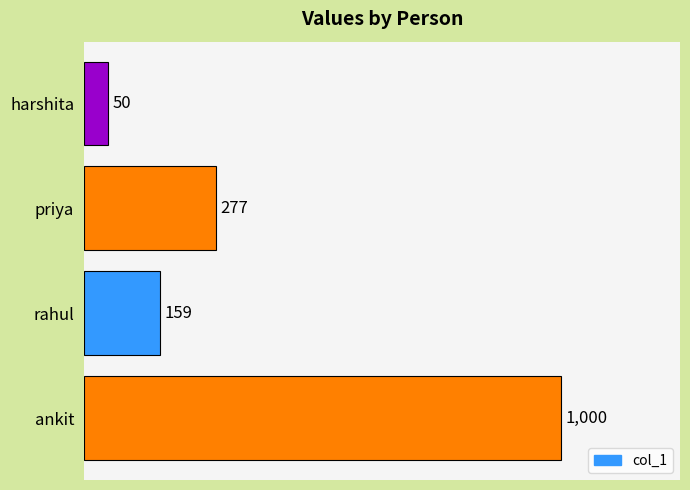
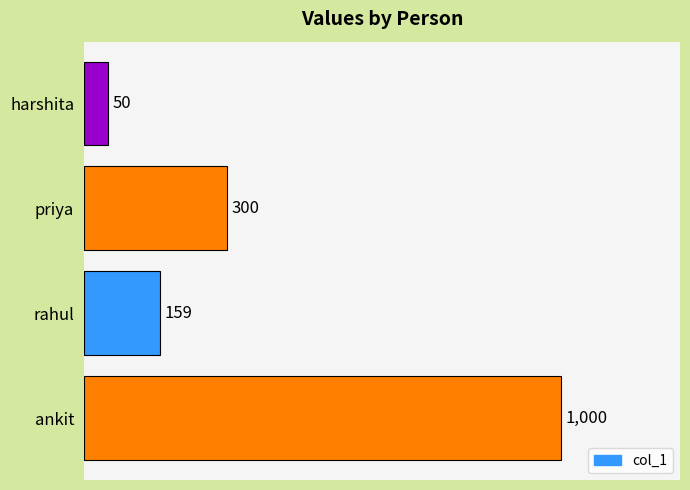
  {
    "harshita": "50",
-   "priya": "277",
+   "priya": "300",
    "rahul": "159",
    "ankit": "1,000"
  }
